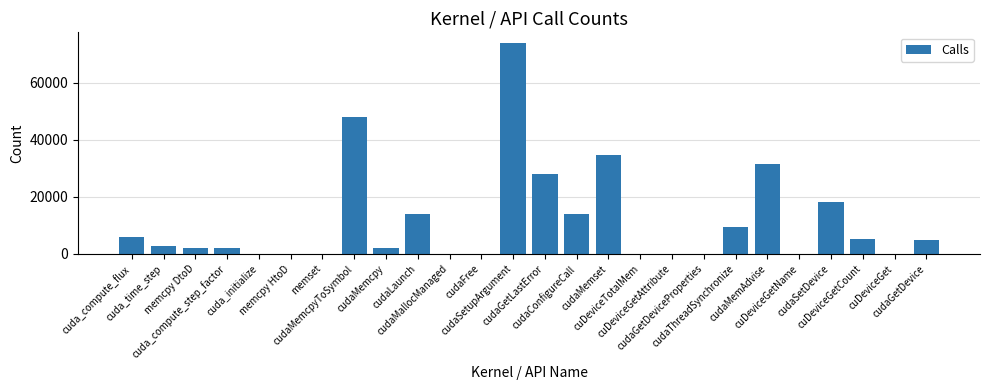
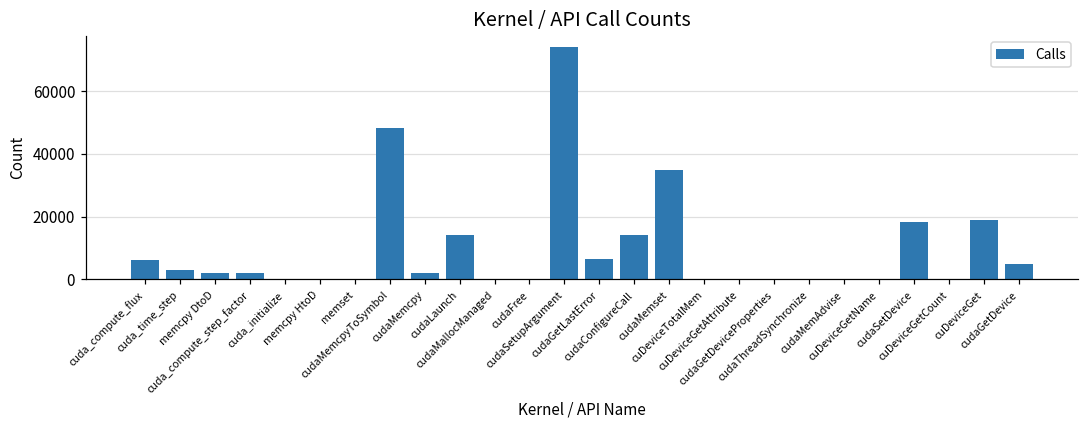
  {
    "cuda_compute_flux": 6000,
    "cuda_time_step": 3000,
    "memcpy DtoD": 2000,
    "cuda_compute_step_factor": 2000,
    "cudaMemcpyToSymbol": 48000,
    "cudaMemcpy": 2000,
    "cudaLaunch": 14000,
    "cudaSetupArgument": 74000,
-   "cudaGetLastError": 28000,
+   "cudaGetLastError": 6000,
    "cudaConfigureCall": 14000,
    "cudaMemset": 35000,
-   "cudaThreadSynchronize": 10000,
-   "cudaMemAdvise": 31000,
+   "cudaThreadSynchronize": 0,
+   "cudaMemAdvise": 0,
    "cudaSetDevice": 18000,
-   "cuDeviceGetCount": 5000,
-   "cuDeviceGet": 0,
+   "cuDeviceGetCount": 0,
+   "cuDeviceGet": 19000,
    "cudaGetDevice": 5000
  }
